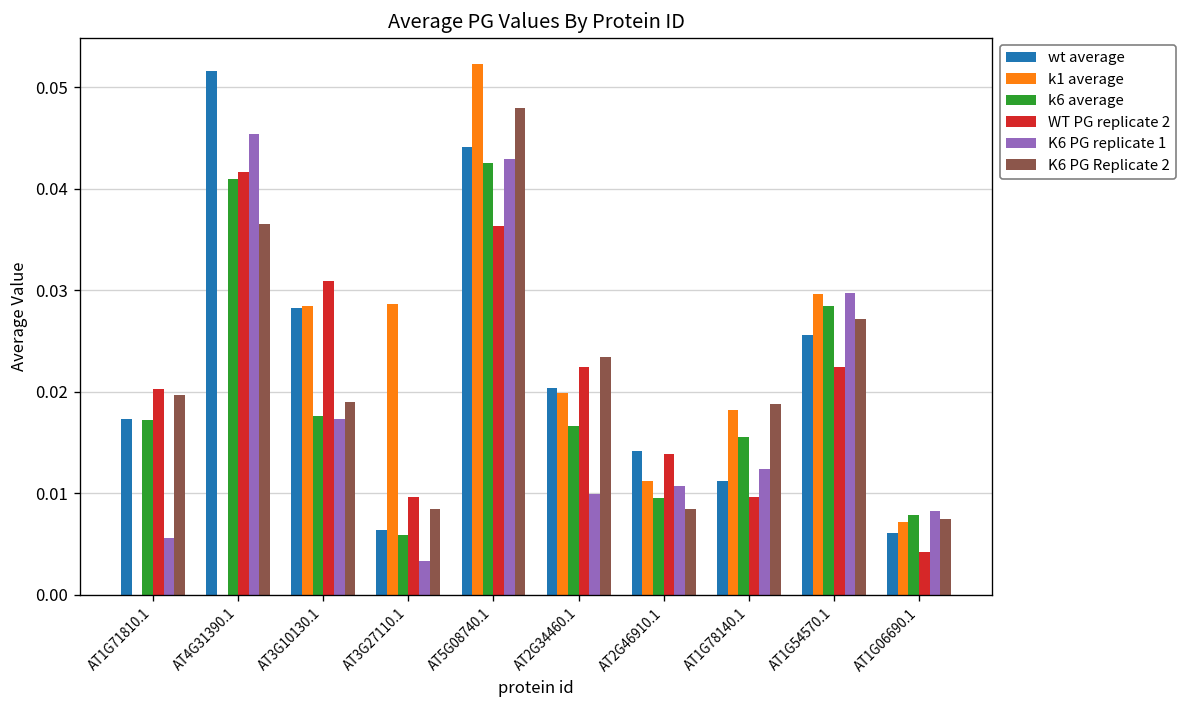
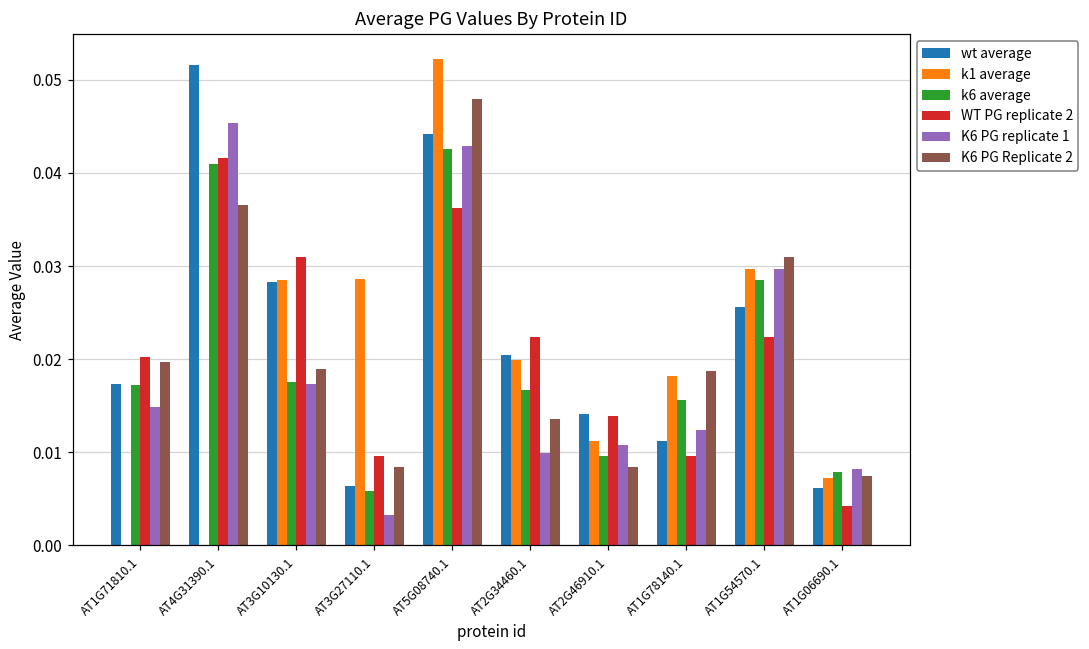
  {
    "wt average": {
      "AT1G71810.1": 0.017,
      "AT4G31390.1": 0.052,
      "AT3G10130.1": 0.028,
      "AT3G27110.1": 0.006,
      "AT5G08740.1": 0.044,
      "AT2G34460.1": 0.020,
      "AT2G46910.1": 0.014,
      "AT1G78140.1": 0.011,
      "AT1G54570.1": 0.026,
      "AT1G06690.1": 0.006
    },
    "k1 average": {
      "AT1G71810.1": 0.000,
      "AT4G31390.1": 0.000,
      "AT3G10130.1": 0.028,
      "AT3G27110.1": 0.029,
      "AT5G08740.1": 0.052,
      "AT2G34460.1": 0.020,
      "AT2G46910.1": 0.011,
      "AT1G78140.1": 0.018,
      "AT1G54570.1": 0.030,
      "AT1G06690.1": 0.007
    },
    "k6 average": {
      "AT1G71810.1": 0.017,
      "AT4G31390.1": 0.041,
      "AT3G10130.1": 0.018,
      "AT3G27110.1": 0.006,
      "AT5G08740.1": 0.043,
      "AT2G34460.1": 0.017,
      "AT2G46910.1": 0.010,
      "AT1G78140.1": 0.016,
      "AT1G54570.1": 0.028,
      "AT1G06690.1": 0.008
    },
    "WT PG replicate 2": {
      "AT1G71810.1": 0.020,
      "AT4G31390.1": 0.042,
      "AT3G10130.1": 0.031,
      "AT3G27110.1": 0.010,
      "AT5G08740.1": 0.036,
      "AT2G34460.1": 0.022,
      "AT2G46910.1": 0.014,
      "AT1G78140.1": 0.010,
      "AT1G54570.1": 0.022,
      "AT1G06690.1": 0.004
    },
    "K6 PG replicate 1": {
-     "AT1G71810.1": 0.006,
+     "AT1G71810.1": 0.015,
      "AT4G31390.1": 0.045,
      "AT3G10130.1": 0.017,
      "AT3G27110.1": 0.003,
      "AT5G08740.1": 0.043,
      "AT2G34460.1": 0.010,
      "AT2G46910.1": 0.011,
      "AT1G78140.1": 0.012,
      "AT1G54570.1": 0.030,
      "AT1G06690.1": 0.008
    },
    "K6 PG Replicate 2": {
      "AT1G71810.1": 0.020,
      "AT4G31390.1": 0.037,
      "AT3G10130.1": 0.019,
      "AT3G27110.1": 0.008,
      "AT5G08740.1": 0.048,
-     "AT2G34460.1": 0.023,
+     "AT2G34460.1": 0.014,
      "AT2G46910.1": 0.008,
      "AT1G78140.1": 0.019,
-     "AT1G54570.1": 0.027,
+     "AT1G54570.1": 0.031,
      "AT1G06690.1": 0.008
    }
  }
